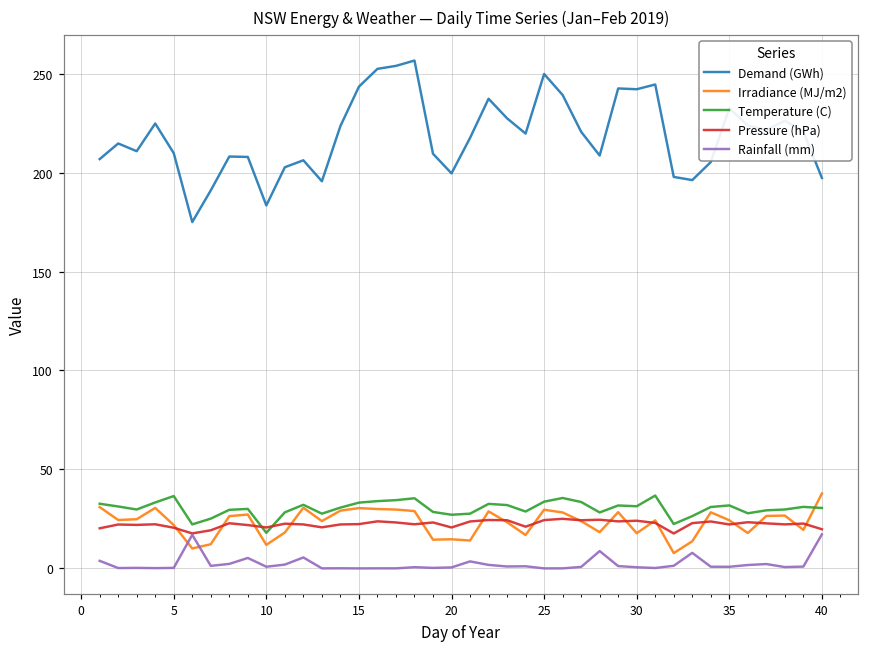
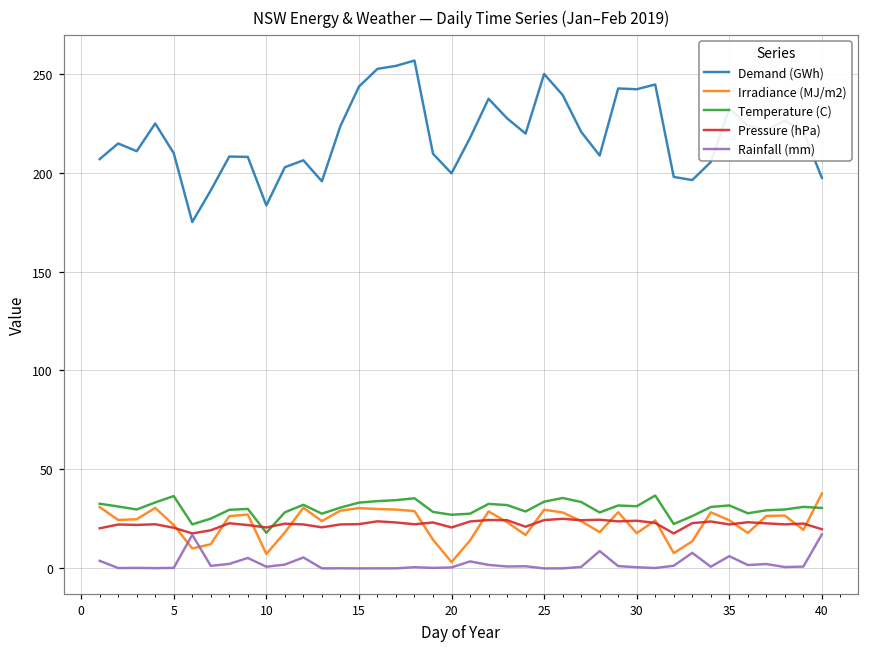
  {
    "Demand (GWh)": {
      "5": 210,
      "10": 183,
      "15": 243,
      "20": 200,
      "25": 250,
      "30": 242,
      "40": 197
    },
    "Irradiance (MJ/m2)": {
-     "10": 12,
+     "10": 7,
      "15": 30,
-     "20": 15,
+     "20": 3,
      "25": 30,
      "30": 18,
      "35": 24,
      "40": 38
    },
    "Temperature (C)": {
      "5": 37,
      "10": 18,
      "15": 33,
      "20": 27,
      "25": 34,
      "30": 31,
      "35": 32,
      "40": 31
    },
    "Pressure (hPa)": {
      "10": 21,
      "15": 22,
      "20": 21,
      "25": 24,
      "30": 24,
      "35": 22,
      "40": 20
    },
    "Rainfall (mm)": {
      "5": 0,
      "10": 1,
      "15": 0,
      "20": 1,
      "25": 0,
      "30": 1,
-     "35": 1,
+     "35": 6,
      "40": 17
    }
  }
